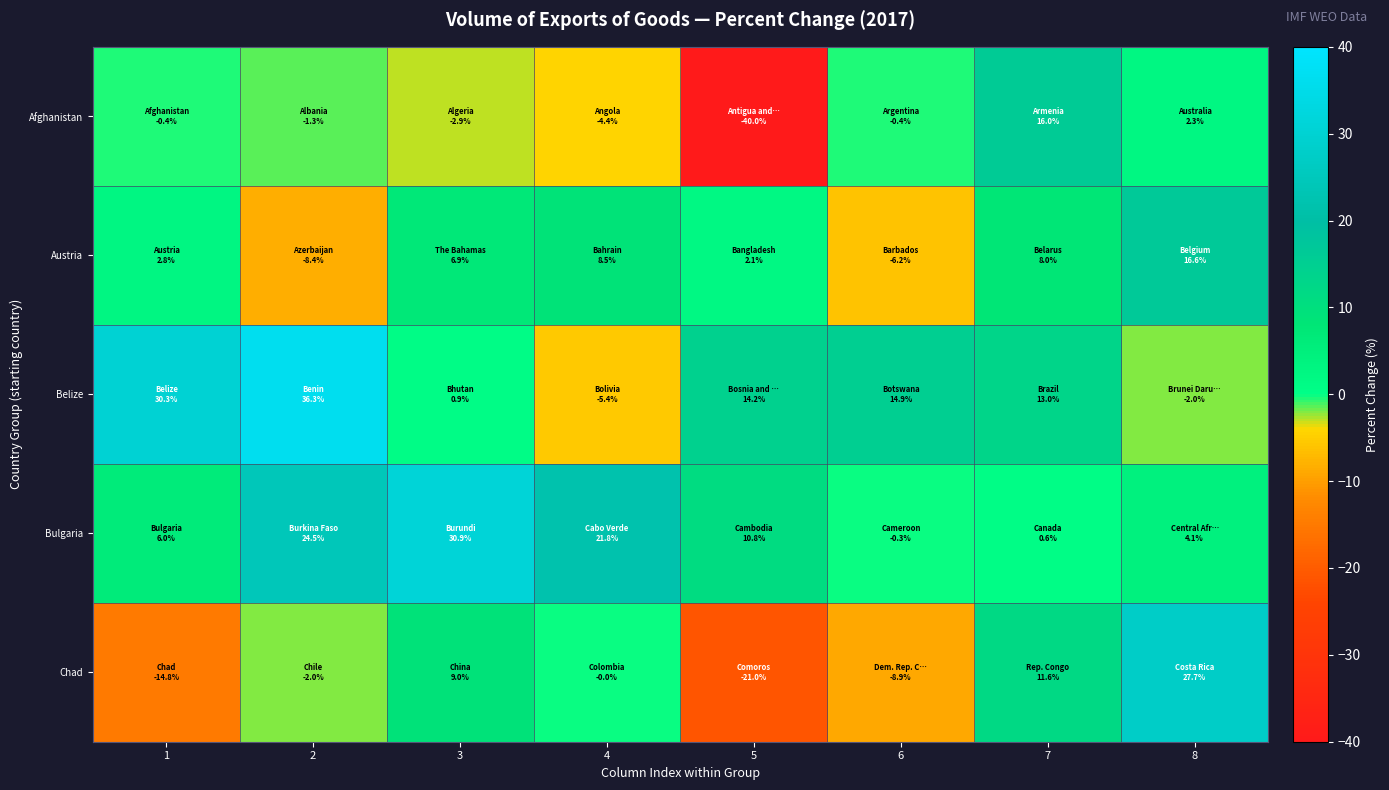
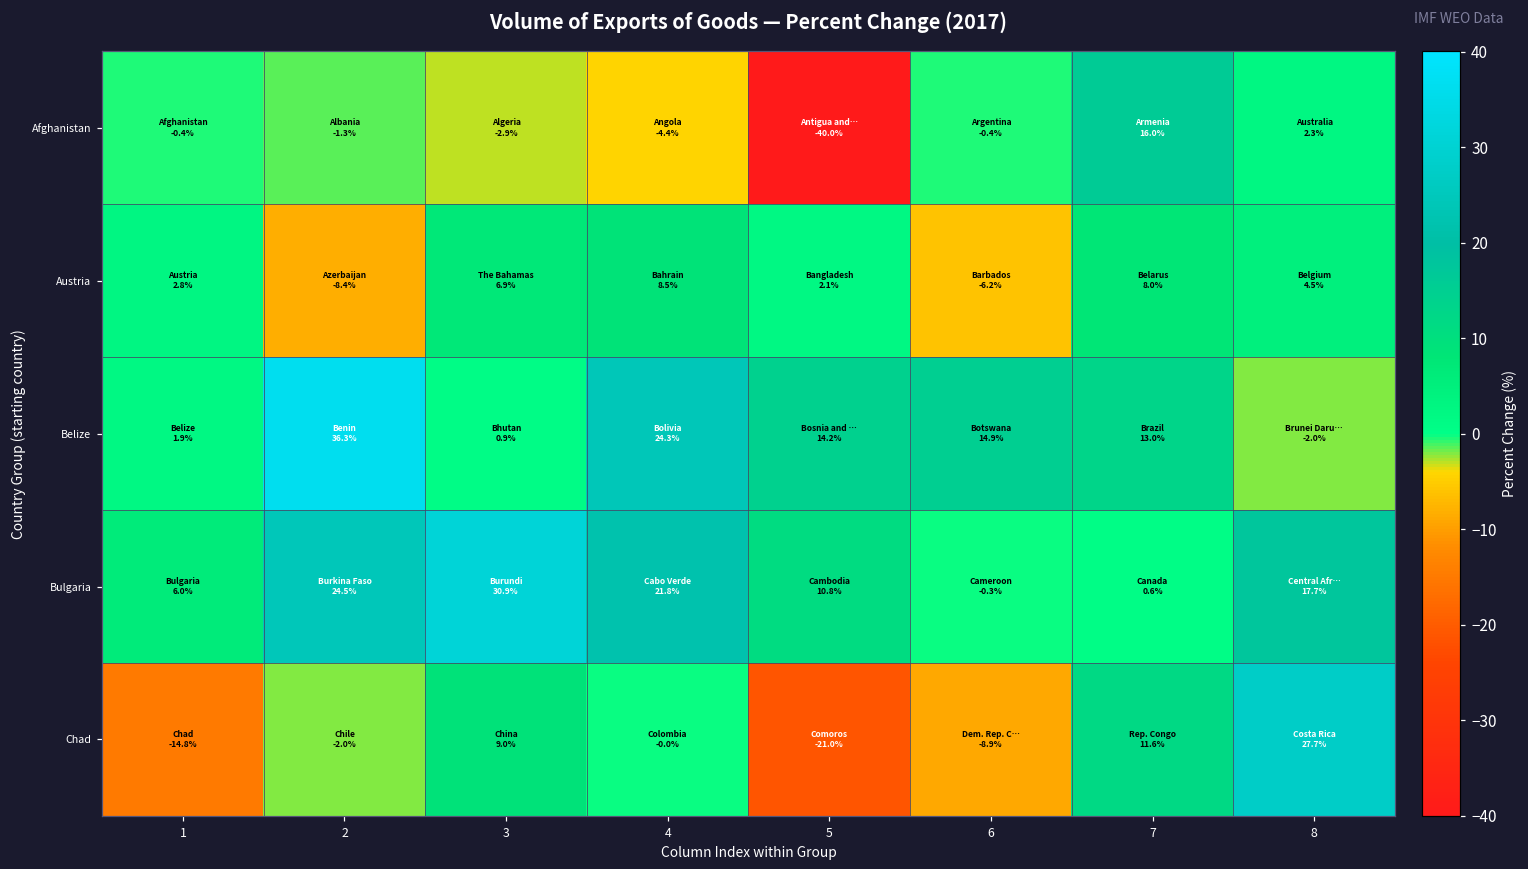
  {
    "Afghanistan": {
      "1": "-0.4%",
      "2": "-1.3%",
      "3": "-2.9%",
      "4": "-4.4%",
      "5": "-40.0%",
      "6": "-0.4%",
      "7": "16.0%",
      "8": "2.3%"
    },
    "Austria": {
      "1": "2.8%",
      "2": "-8.4%",
      "3": "6.9%",
      "4": "8.5%",
      "5": "2.1%",
      "6": "-6.2%",
      "7": "8.0%",
-     "8": "16.6%"
+     "8": "4.5%"
    },
    "Belize": {
-     "1": "30.3%",
+     "1": "1.9%",
      "2": "36.3%",
      "3": "0.9%",
-     "4": "-5.4%",
+     "4": "24.3%",
      "5": "14.2%",
      "6": "14.9%",
      "7": "13.0%",
      "8": "-2.0%"
    },
    "Bulgaria": {
      "1": "6.0%",
      "2": "24.5%",
      "3": "30.9%",
      "4": "21.8%",
      "5": "10.8%",
      "6": "-0.3%",
      "7": "0.6%",
-     "8": "4.1%"
+     "8": "17.7%"
    },
    "Chad": {
      "1": "-14.8%",
      "2": "-2.0%",
      "3": "9.0%",
      "4": "-0.0%",
      "5": "-21.0%",
      "6": "-8.9%",
      "7": "11.6%",
      "8": "27.7%"
    }
  }
